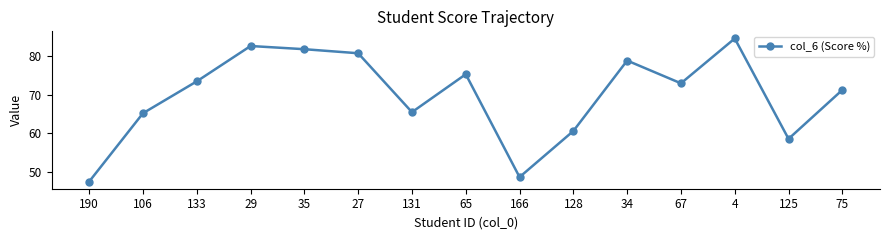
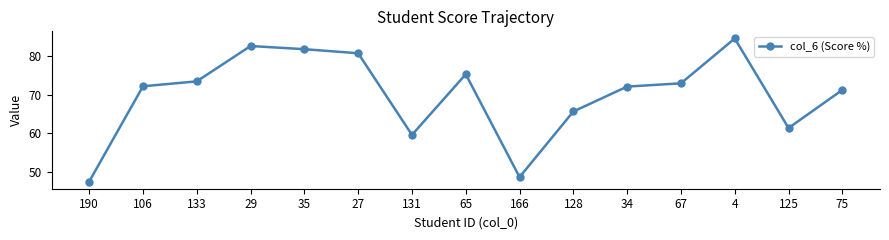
  {
    "190": 47,
-   "106": 65,
+   "106": 72,
    "133": 73,
    "29": 83,
    "35": 82,
    "27": 81,
-   "131": 65,
+   "131": 60,
    "65": 75,
    "166": 49,
-   "128": 61,
-   "34": 79,
+   "128": 66,
+   "34": 72,
    "67": 73,
    "4": 85,
-   "125": 59,
+   "125": 61,
    "75": 71
  }
